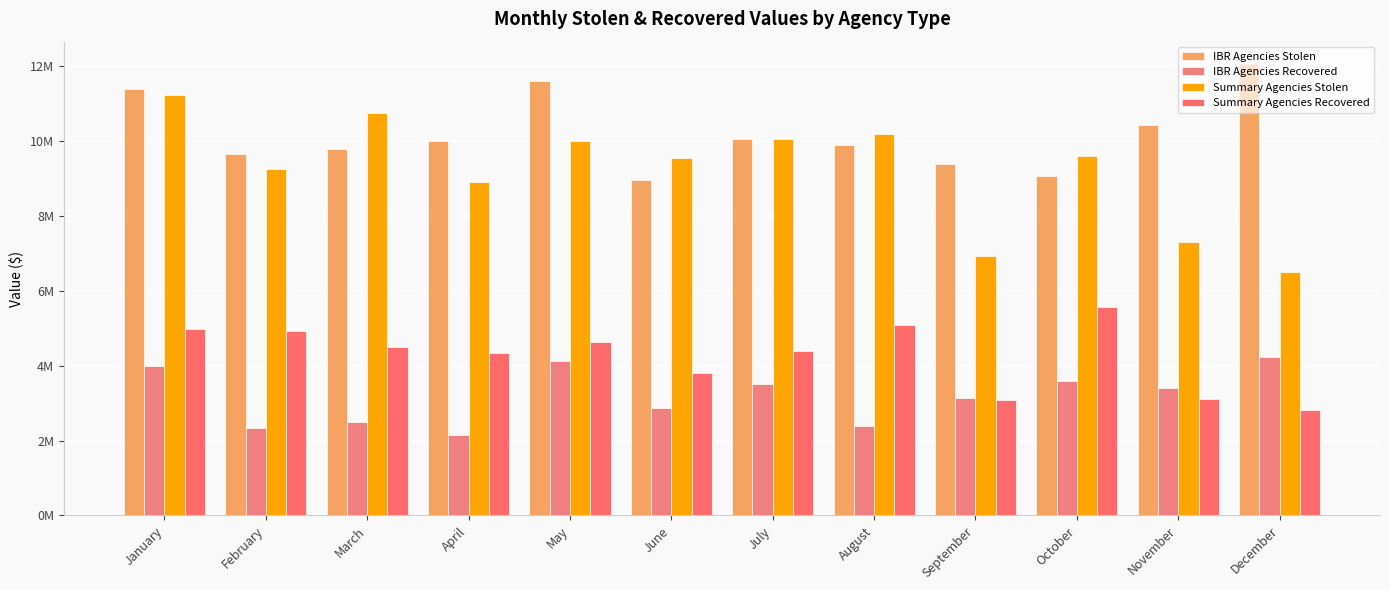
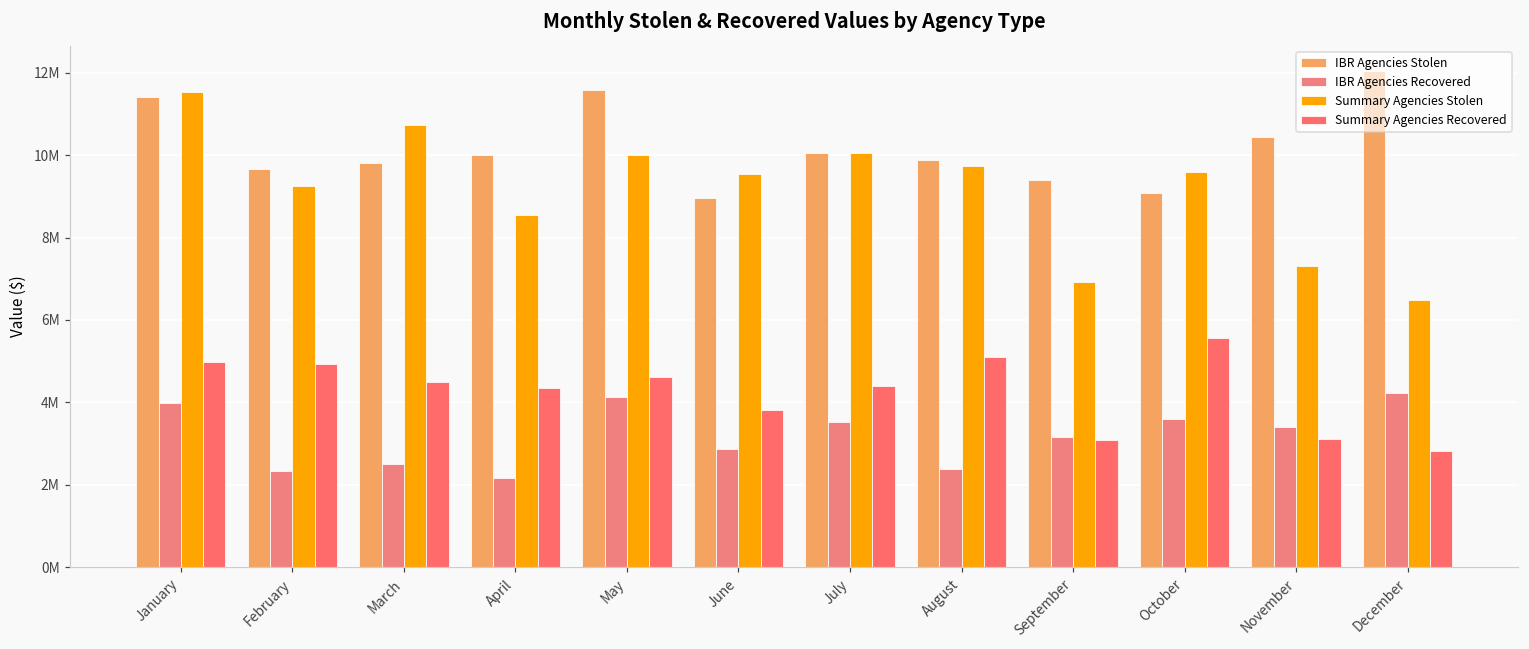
  {
    "Summary Agencies Stolen": {
-     "January": 11200000,
+     "January": 11500000,
      "February": 9200000,
      "March": 10700000,
-     "April": 8900000,
+     "April": 8600000,
      "May": 10000000,
      "June": 9600000,
      "July": 10100000,
-     "August": 10200000,
+     "August": 9700000,
      "September": 6900000,
      "October": 9600000,
      "November": 7300000,
      "December": 6500000
    }
  }
